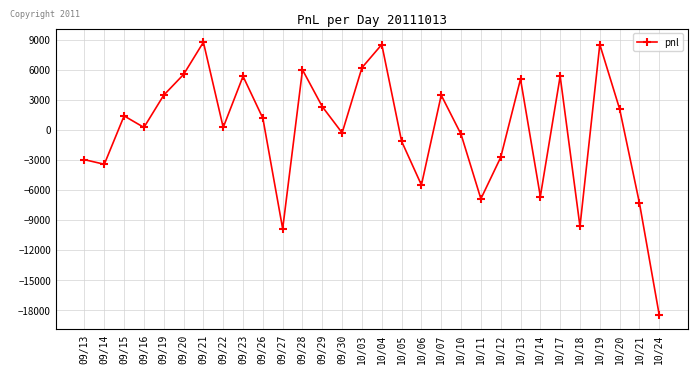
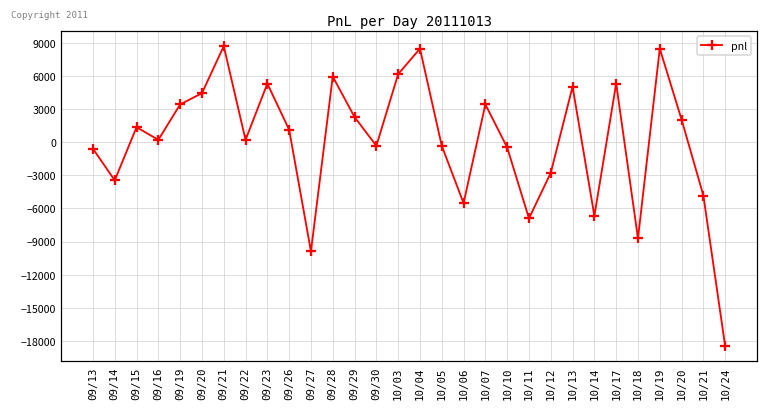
  {
-   "09/13": -3000,
+   "09/13": -600,
    "09/14": -3500,
    "09/15": 1400,
    "09/16": 200,
    "09/19": 3500,
-   "09/20": 5500,
+   "09/20": 4500,
    "09/21": 8700,
    "09/22": 200,
    "09/23": 5300,
    "09/26": 1100,
    "09/27": -9900,
    "09/28": 6000,
    "09/29": 2300,
    "09/30": -300,
    "10/03": 6200,
    "10/04": 8500,
-   "10/05": -1200,
+   "10/05": -300,
    "10/06": -5500,
    "10/07": 3500,
    "10/10": -500,
    "10/11": -6900,
    "10/12": -2800,
    "10/13": 5100,
    "10/14": -6700,
    "10/17": 5300,
-   "10/18": -9700,
+   "10/18": -8700,
    "10/19": 8500,
    "10/20": 2100,
-   "10/21": -7300,
+   "10/21": -4800,
    "10/24": -18500
  }
